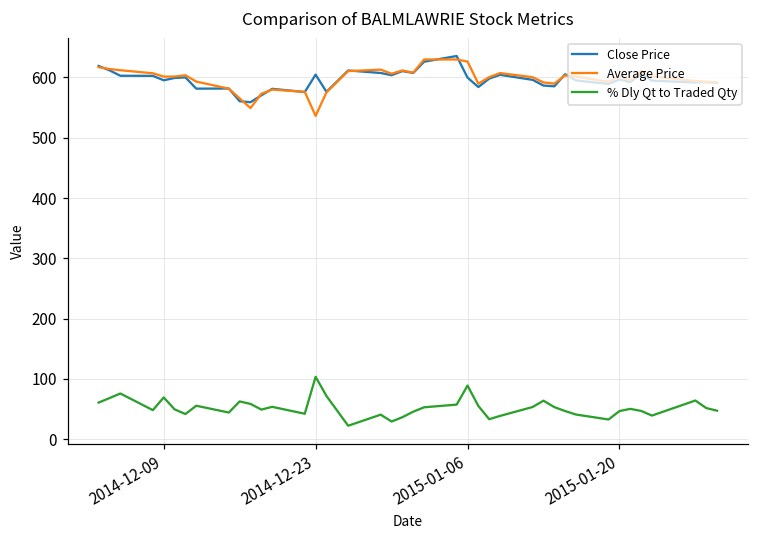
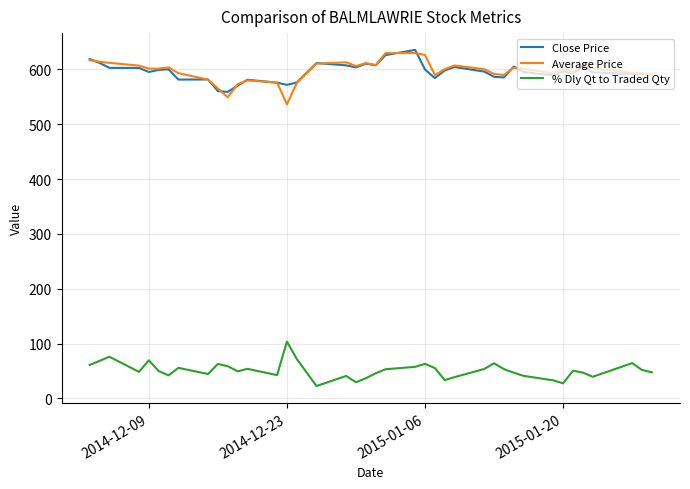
  {
    "Close Price": {
      "2014-12-09": 600,
-     "2014-12-23": 600,
+     "2014-12-23": 570,
      "2015-01-06": 600
    },
    "Average Price": {
      "2014-12-09": 600,
      "2014-12-23": 540,
      "2015-01-06": 630
    },
    "% Dly Qt to Traded Qty": {
      "2014-12-09": 70,
      "2014-12-23": 100,
-     "2015-01-06": 90,
-     "2015-01-20": 50
+     "2015-01-06": 60,
+     "2015-01-20": 30
    }
  }
